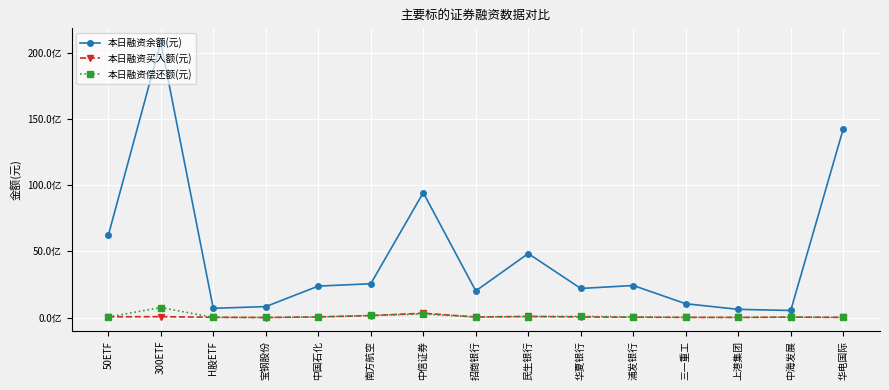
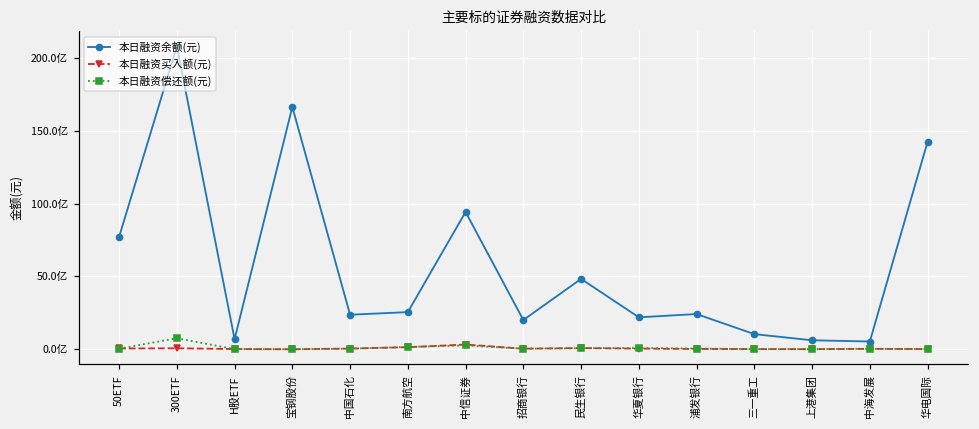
  {
    "本日融资余额(元)": {
-     "50ETF": "62亿",
+     "50ETF": "77亿",
      "H股ETF": "7亿",
-     "宝钢股份": "8亿",
+     "宝钢股份": "166亿",
      "中国石化": "24亿",
      "南方航空": "26亿",
      "中信证券": "94亿",
      "招商银行": "20亿",
      "民生银行": "48亿",
      "华夏银行": "22亿",
      "浦发银行": "24亿",
      "三一重工": "10亿",
      "上港集团": "6亿",
      "中海发展": "5亿",
      "华电国际": "143亿"
    },
    "本日融资买入额(元)": {
      "300ETF": "1亿"
    },
    "本日融资偿还额(元)": {
      "300ETF": "8亿"
    }
  }
